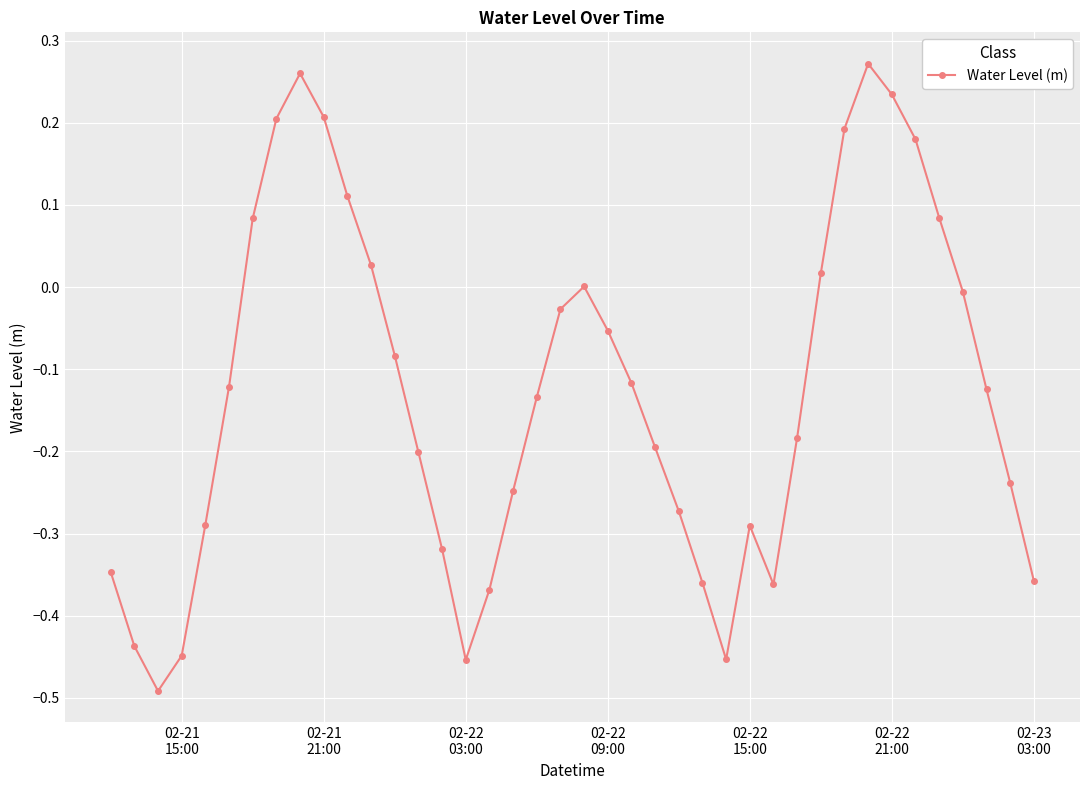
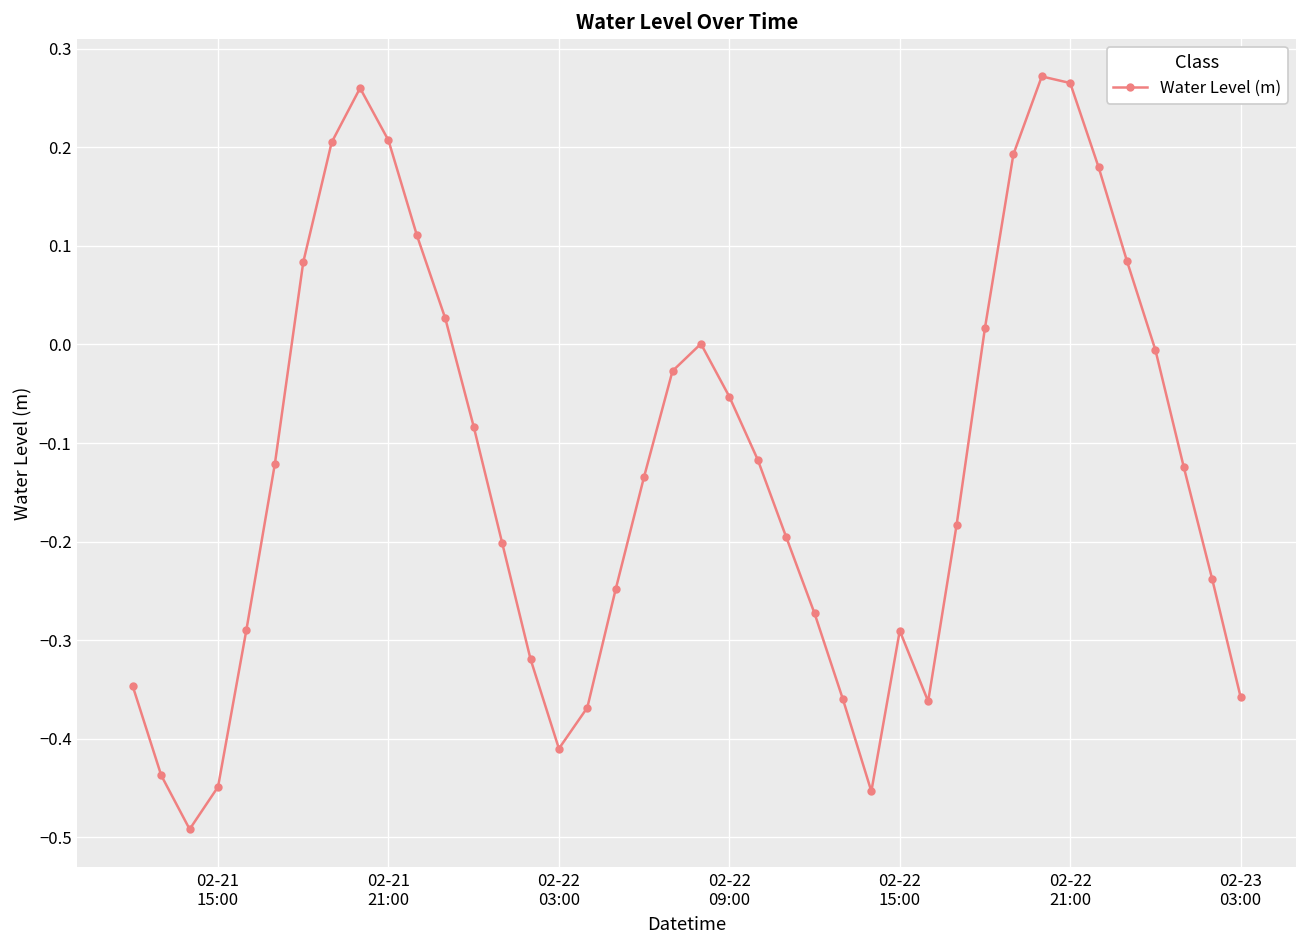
  {
    "02-21 15:00": -0.45,
    "02-21 21:00": 0.21,
-   "02-22 03:00": -0.45,
+   "02-22 03:00": -0.41,
    "02-22 09:00": -0.05,
    "02-22 15:00": -0.29,
-   "02-22 21:00": 0.23,
+   "02-22 21:00": 0.27,
    "02-23 03:00": -0.36
  }
